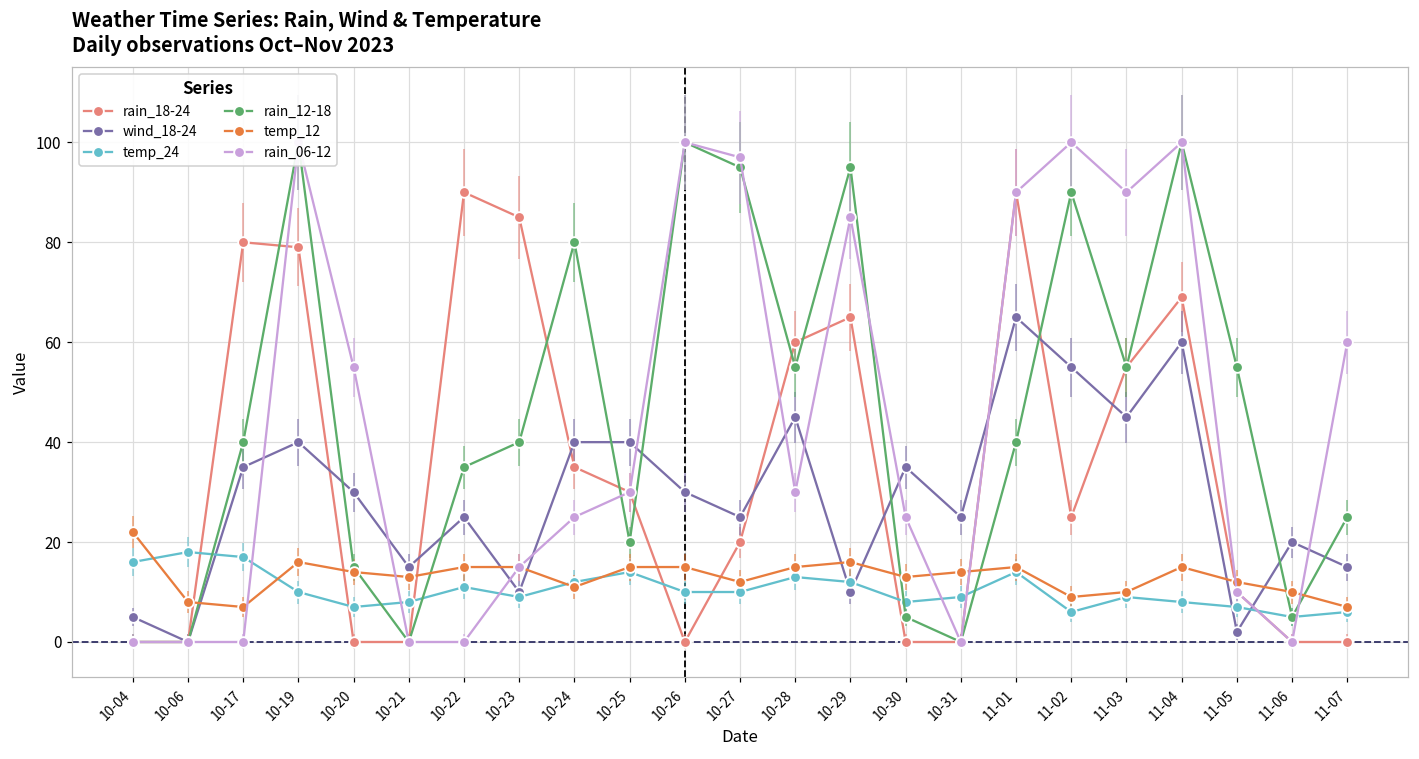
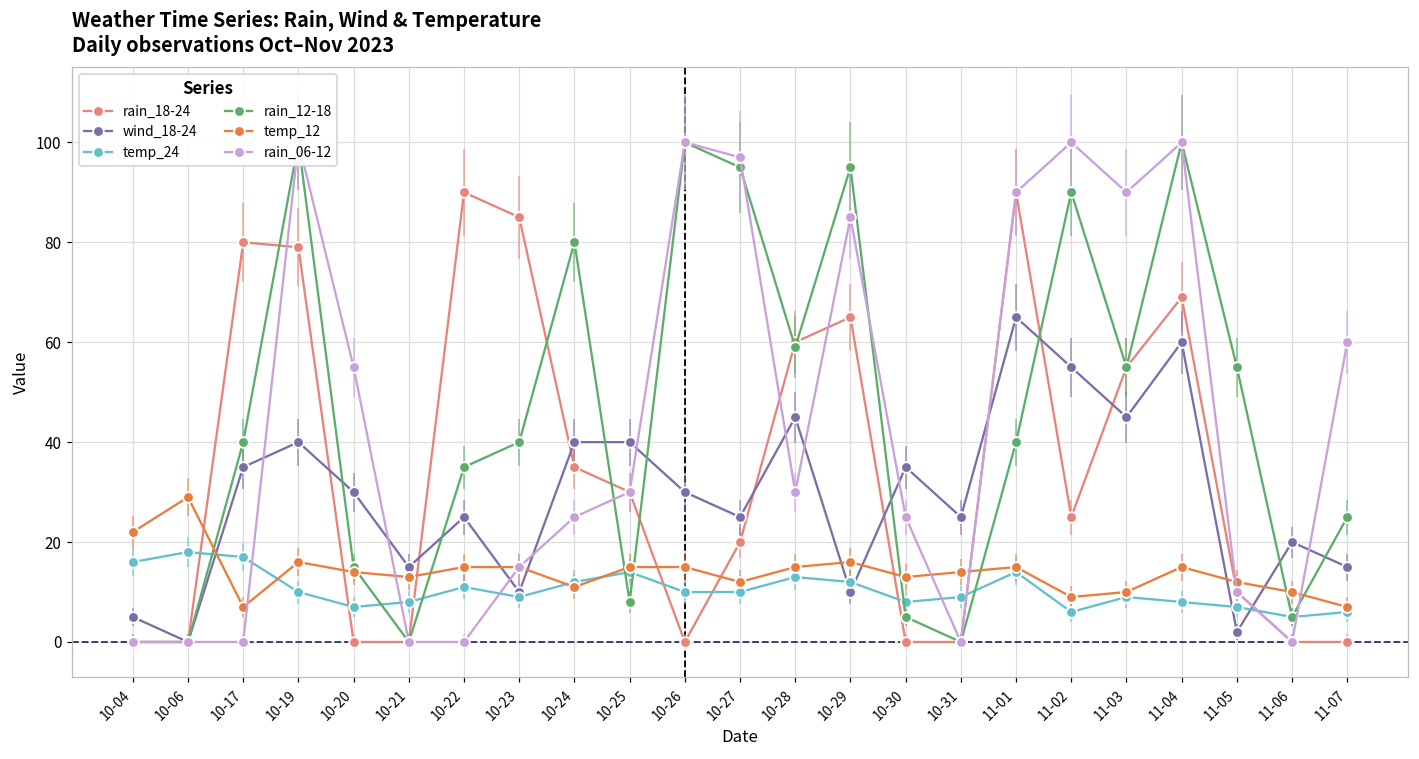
  {
    "rain_18-24": {
      "10-17": 80,
      "10-19": 79,
      "10-20": 0,
      "10-22": 90,
      "10-23": 85,
      "10-24": 35,
      "10-26": 0,
      "10-27": 20,
      "10-28": 60,
      "10-29": 65,
      "10-30": 0,
      "11-02": 25,
      "11-04": 69,
      "11-07": 0
    },
    "wind_18-24": {
      "10-04": 5,
      "10-17": 35,
      "10-19": 40,
      "10-20": 30,
      "10-21": 15,
      "10-22": 25,
      "10-23": 10,
      "10-24": 40,
      "10-25": 40,
      "10-26": 30,
      "10-27": 25,
      "10-28": 45,
      "10-29": 10,
      "10-30": 35,
      "10-31": 25,
      "11-01": 65,
      "11-02": 55,
      "11-03": 45,
      "11-04": 60,
      "11-05": 2,
      "11-06": 20,
      "11-07": 15
    },
    "temp_24": {
      "10-04": 16,
      "10-06": 18,
      "10-17": 17,
      "10-19": 10,
      "10-20": 7,
      "10-21": 8,
      "10-22": 11,
      "10-23": 9,
      "10-24": 12,
      "10-25": 14,
      "10-26": 10,
      "10-27": 10,
      "10-28": 13,
      "10-29": 12,
      "10-30": 8,
      "10-31": 9,
      "11-01": 14,
      "11-02": 6,
      "11-03": 9,
      "11-04": 8,
      "11-05": 7,
      "11-07": 6
    },
    "rain_12-18": {
      "10-17": 40,
      "10-20": 15,
      "10-22": 35,
      "10-23": 40,
      "10-24": 80,
-     "10-25": 20,
+     "10-25": 8,
      "10-27": 95,
-     "10-28": 55,
+     "10-28": 59,
      "10-29": 95,
      "10-30": 5,
      "11-01": 40,
      "11-02": 90,
      "11-05": 55,
      "11-07": 25
    },
    "temp_12": {
      "10-04": 22,
-     "10-06": 8,
+     "10-06": 29,
      "10-17": 7,
      "10-19": 16,
      "10-20": 14,
      "10-21": 13,
      "10-22": 15,
      "10-24": 11,
      "10-25": 15,
      "10-26": 15,
      "10-27": 12,
      "10-28": 15,
      "10-29": 16,
      "10-30": 13,
      "10-31": 14,
      "11-01": 15,
      "11-02": 9,
      "11-03": 10,
      "11-04": 15,
      "11-05": 12,
      "11-06": 10,
      "11-07": 7
    },
    "rain_06-12": {
      "10-17": 0,
      "10-20": 55,
      "10-22": 0,
      "10-24": 25,
      "10-27": 97,
      "10-28": 30,
      "10-29": 85,
      "10-30": 25,
      "11-02": 100,
      "11-03": 90,
      "11-07": 60
    }
  }
